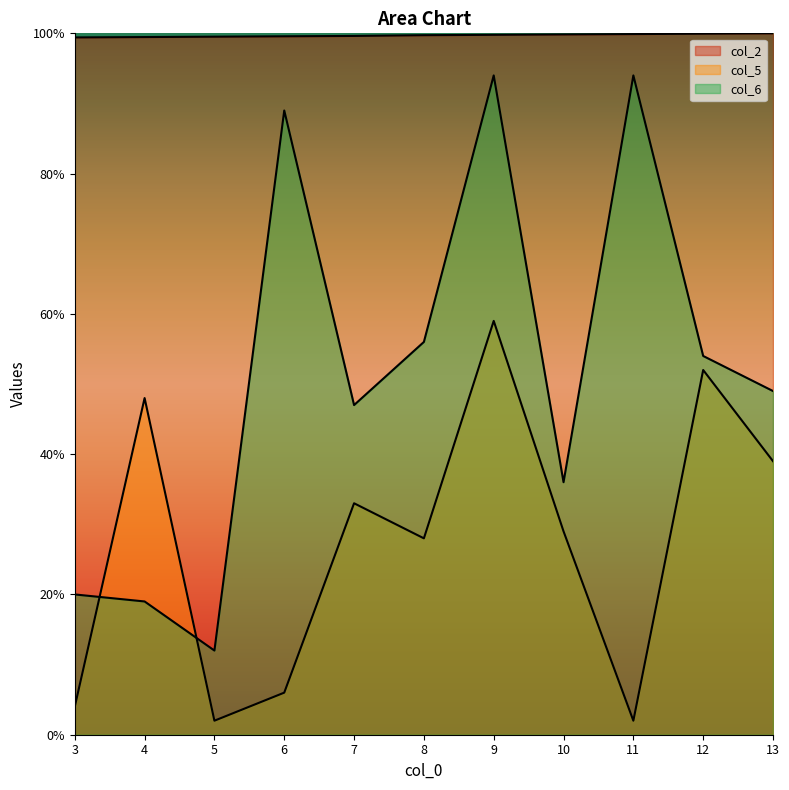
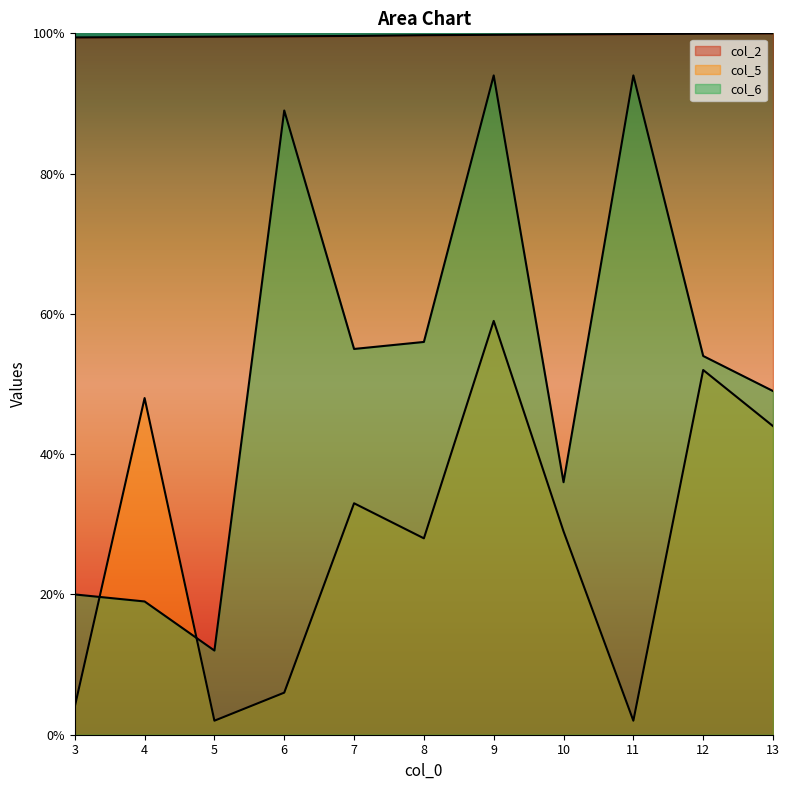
  {
    "col_2": {
      "3": "99%",
      "4": "99%",
      "5": "100%",
      "6": "100%",
      "7": "100%",
      "8": "100%",
      "9": "100%",
      "10": "100%",
      "11": "100%",
      "12": "100%",
      "13": "100%"
    },
    "col_5": {
      "3": "4%",
      "4": "48%",
      "5": "2%",
      "6": "6%",
      "7": "33%",
      "8": "28%",
      "9": "59%",
      "10": "29%",
      "11": "2%",
      "12": "52%",
-     "13": "39%"
+     "13": "44%"
    },
    "col_6": {
      "3": "20%",
      "4": "19%",
      "5": "12%",
      "6": "89%",
-     "7": "47%",
+     "7": "55%",
      "8": "56%",
      "9": "94%",
      "10": "36%",
      "11": "94%",
      "12": "54%",
      "13": "49%"
    }
  }
